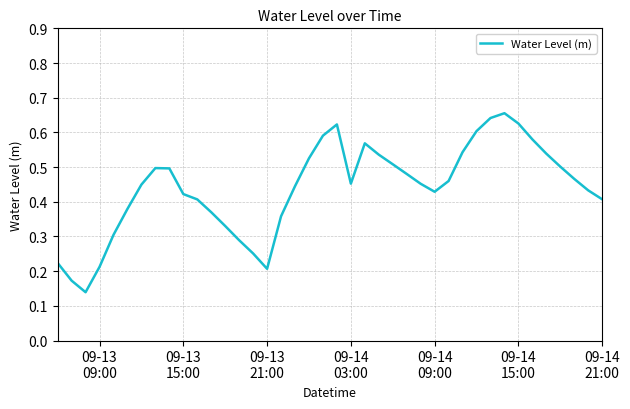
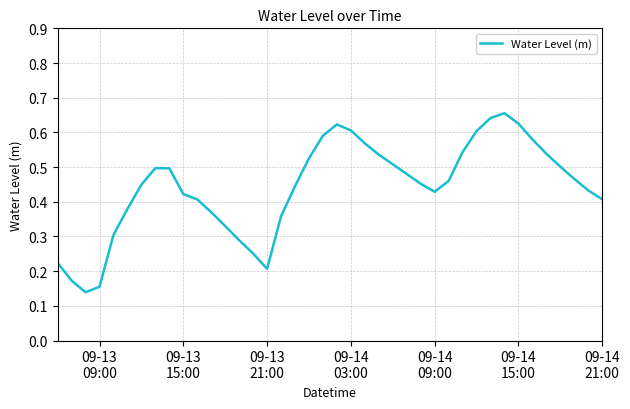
  {
-   "09-13 09:00": 0.21,
+   "09-13 09:00": 0.16,
    "09-13 15:00": 0.42,
    "09-13 21:00": 0.21,
-   "09-14 03:00": 0.45,
+   "09-14 03:00": 0.61,
    "09-14 09:00": 0.43,
    "09-14 15:00": 0.63,
    "09-14 21:00": 0.41
  }
